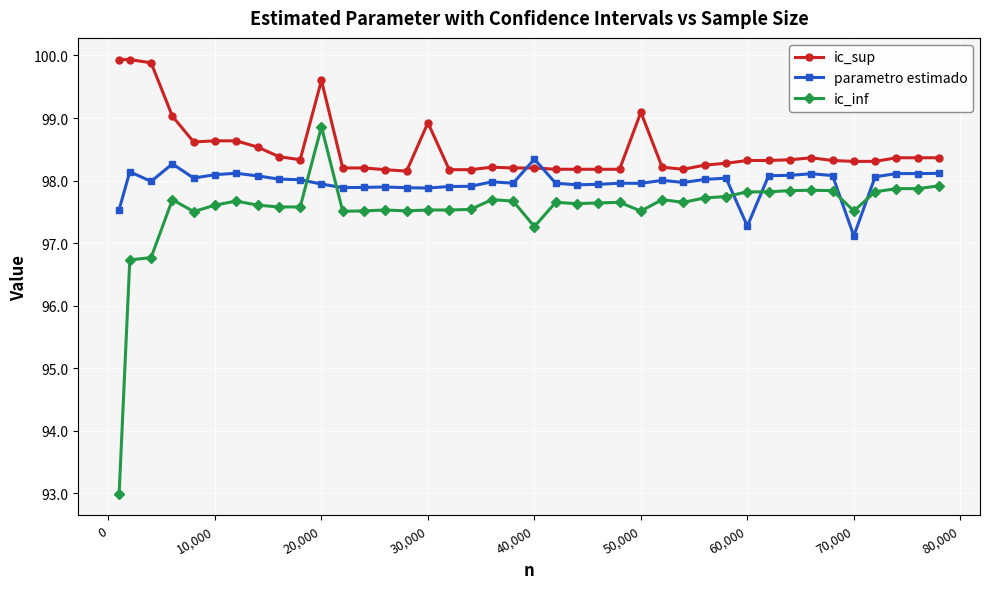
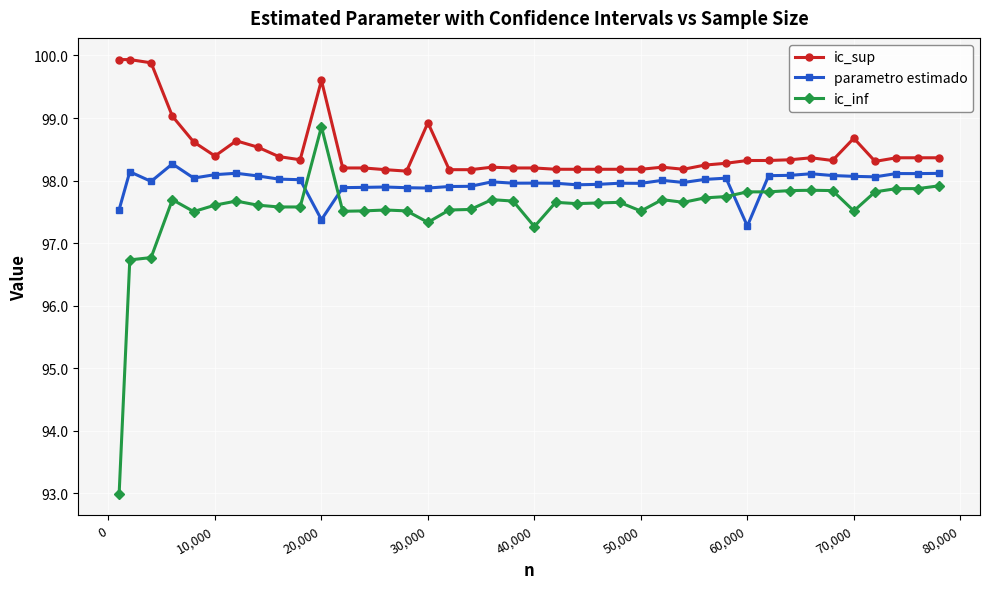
  {
    "ic_sup": {
-     "10,000": 98.6,
+     "10,000": 98.4,
      "20,000": 99.6,
      "30,000": 98.9,
      "40,000": 98.2,
-     "50,000": 99.1,
+     "50,000": 98.2,
      "60,000": 98.3,
-     "70,000": 98.3
+     "70,000": 98.7
    },
    "parametro estimado": {
      "10,000": 98.1,
-     "20,000": 97.9,
+     "20,000": 97.4,
      "30,000": 97.9,
-     "40,000": 98.3,
+     "40,000": 98.0,
      "50,000": 98.0,
      "60,000": 97.3,
-     "70,000": 97.1
+     "70,000": 98.1
    },
    "ic_inf": {
      "10,000": 97.6,
      "20,000": 98.9,
-     "30,000": 97.5,
+     "30,000": 97.3,
      "40,000": 97.3,
      "50,000": 97.5,
      "60,000": 97.8,
      "70,000": 97.5
    }
  }
